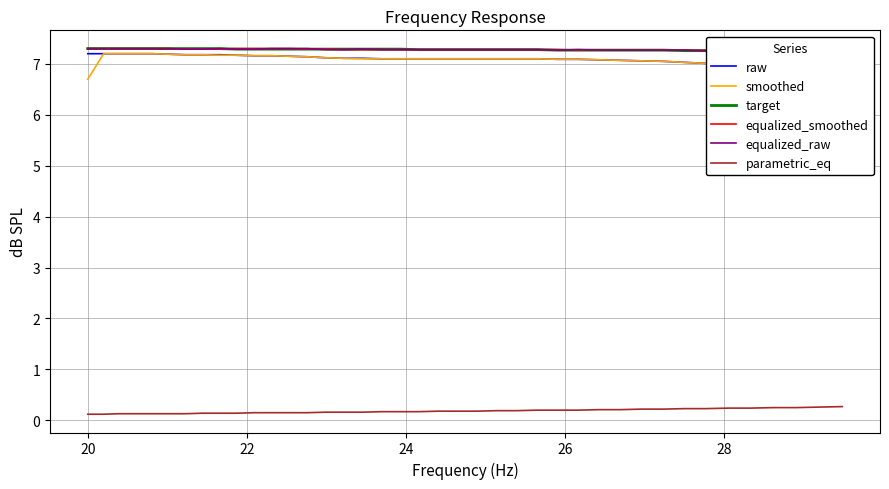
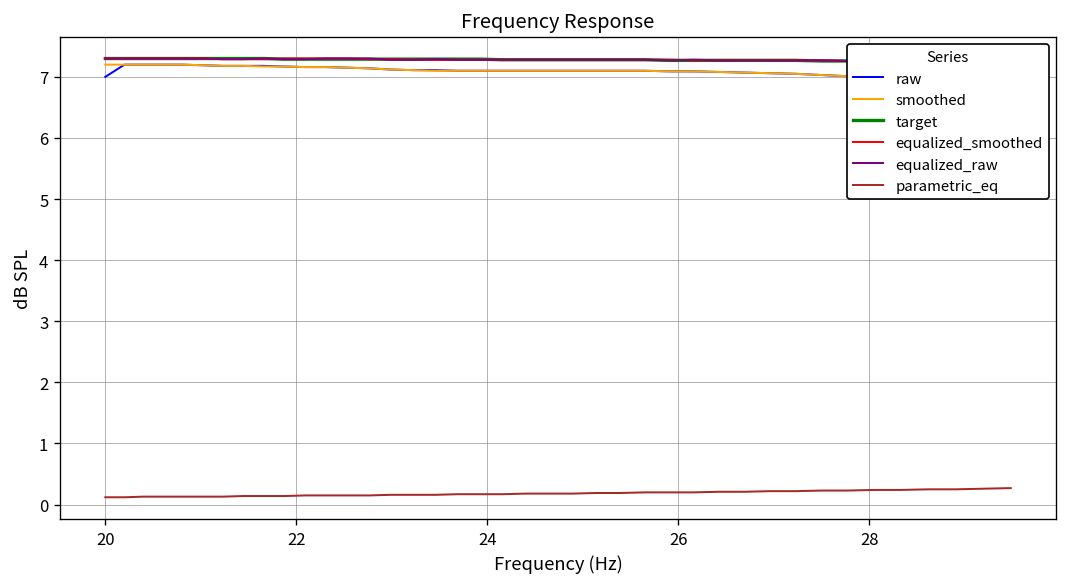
  {
    "raw": {
-     "20": 7.2
+     "20": 7.0
    },
    "smoothed": {
-     "20": 6.7
+     "20": 7.2
    },
    "parametric_eq": {
      "20": 0.1
    }
  }
